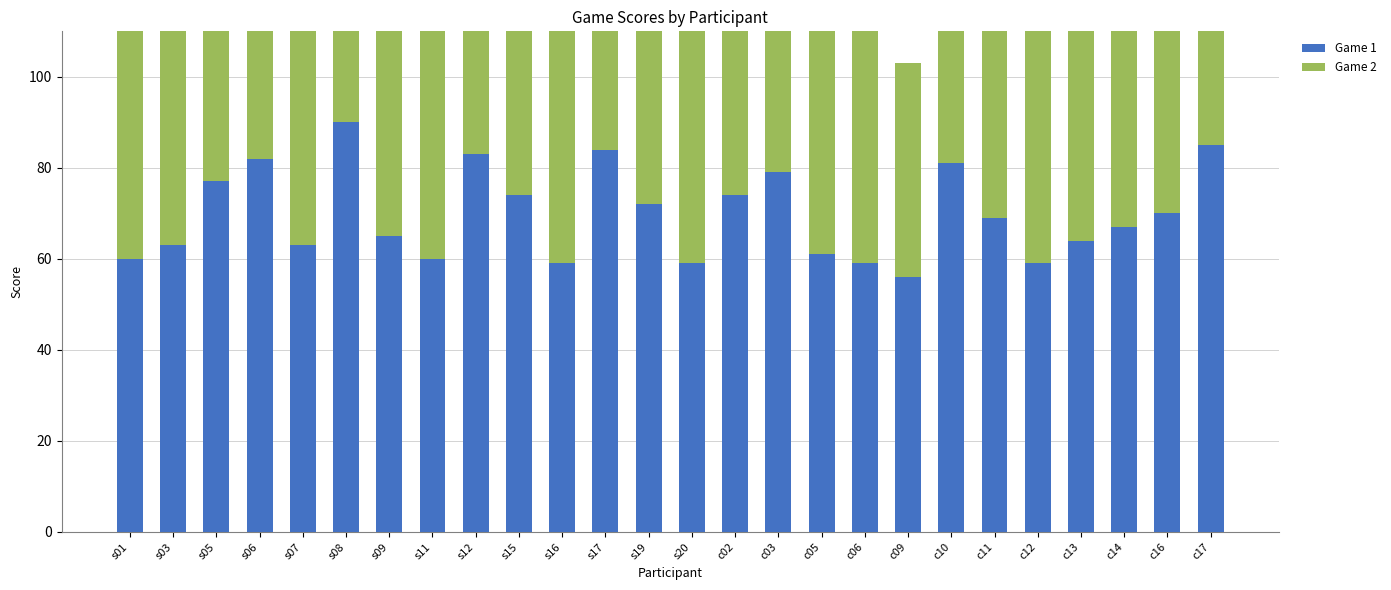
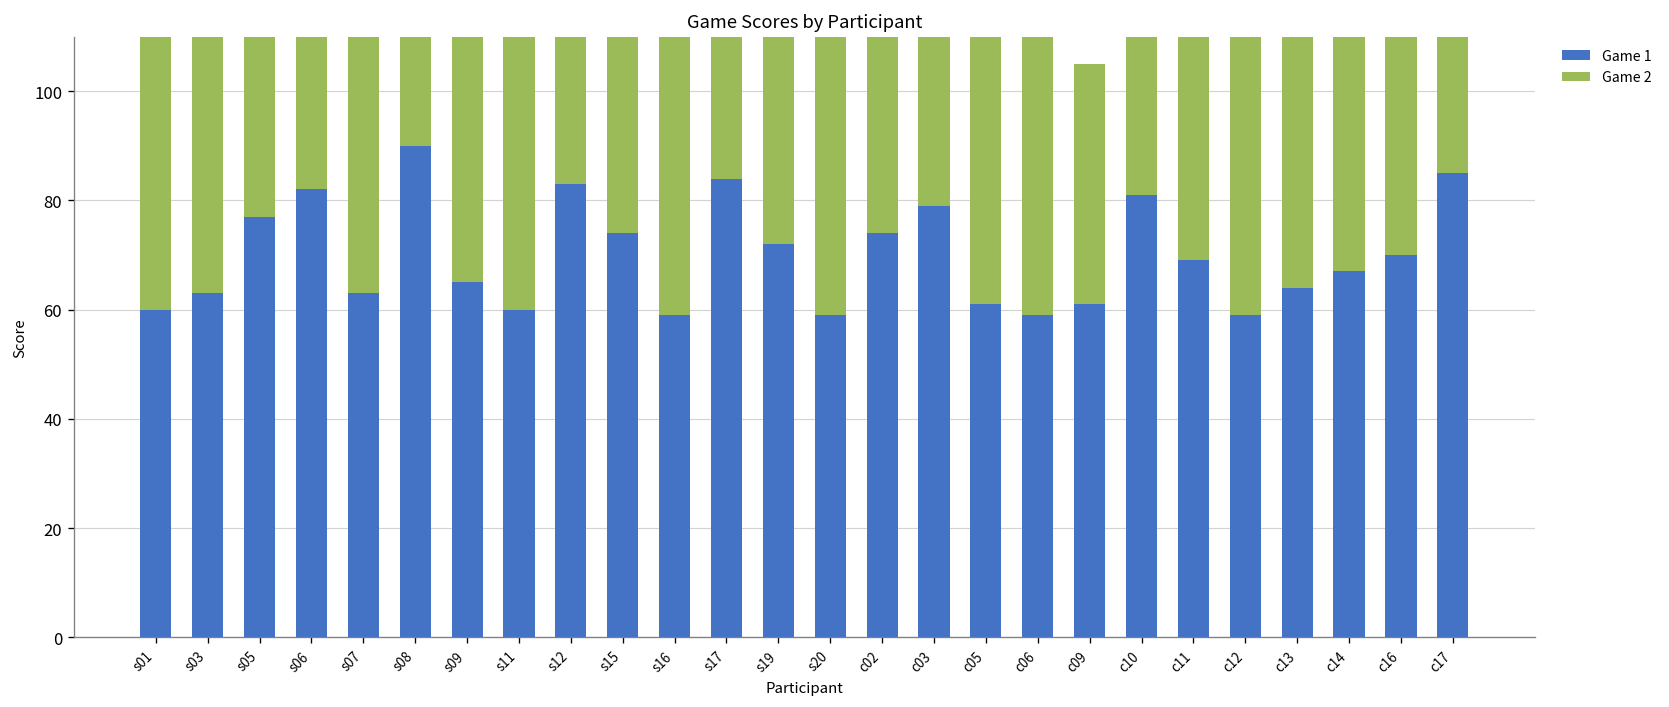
  {
    "Game 1": {
      "s01": 60,
      "s03": 63,
      "s05": 77,
      "s06": 82,
      "s07": 63,
      "s08": 90,
      "s09": 65,
      "s11": 60,
      "s12": 83,
      "s15": 74,
      "s16": 59,
      "s17": 84,
      "s19": 72,
      "s20": 59,
      "c02": 74,
      "c03": 79,
      "c05": 61,
      "c06": 59,
-     "c09": 56,
+     "c09": 61,
      "c10": 81,
      "c11": 69,
      "c12": 59,
      "c13": 64,
      "c14": 67,
      "c16": 70,
      "c17": 85
    },
    "Game 2": {
-     "c09": 47
+     "c09": 44
    }
  }
